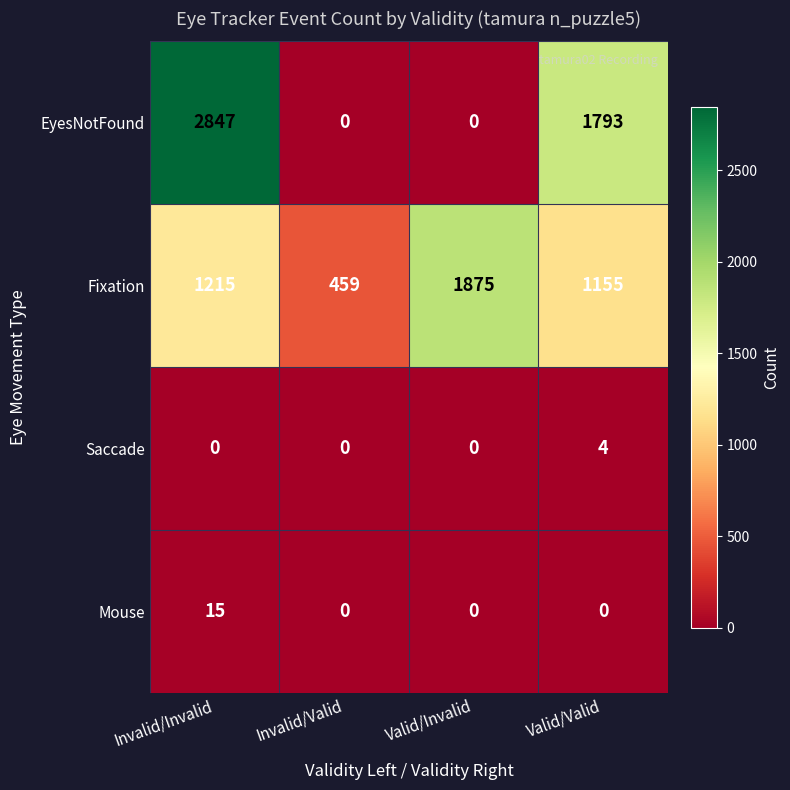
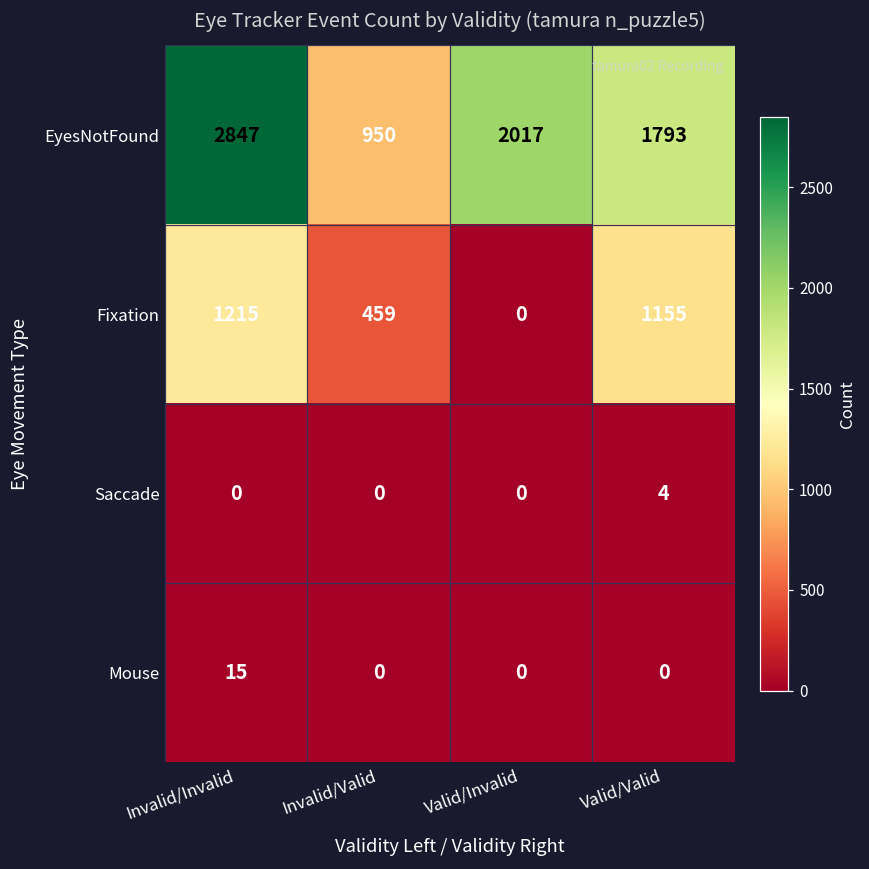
  {
    "EyesNotFound": {
      "Invalid/Invalid": 2847,
-     "Invalid/Valid": 0,
-     "Valid/Invalid": 0
+     "Invalid/Valid": 950,
+     "Valid/Invalid": 2017
    },
    "Fixation": {
      "Invalid/Invalid": 1215,
      "Invalid/Valid": 459,
-     "Valid/Invalid": 1875,
+     "Valid/Invalid": 0,
      "Valid/Valid": 1155
    },
    "Saccade": {
      "Invalid/Invalid": 0,
      "Invalid/Valid": 0,
      "Valid/Invalid": 0,
      "Valid/Valid": 4
    },
    "Mouse": {
      "Invalid/Invalid": 15,
      "Invalid/Valid": 0,
      "Valid/Invalid": 0,
      "Valid/Valid": 0
    }
  }
